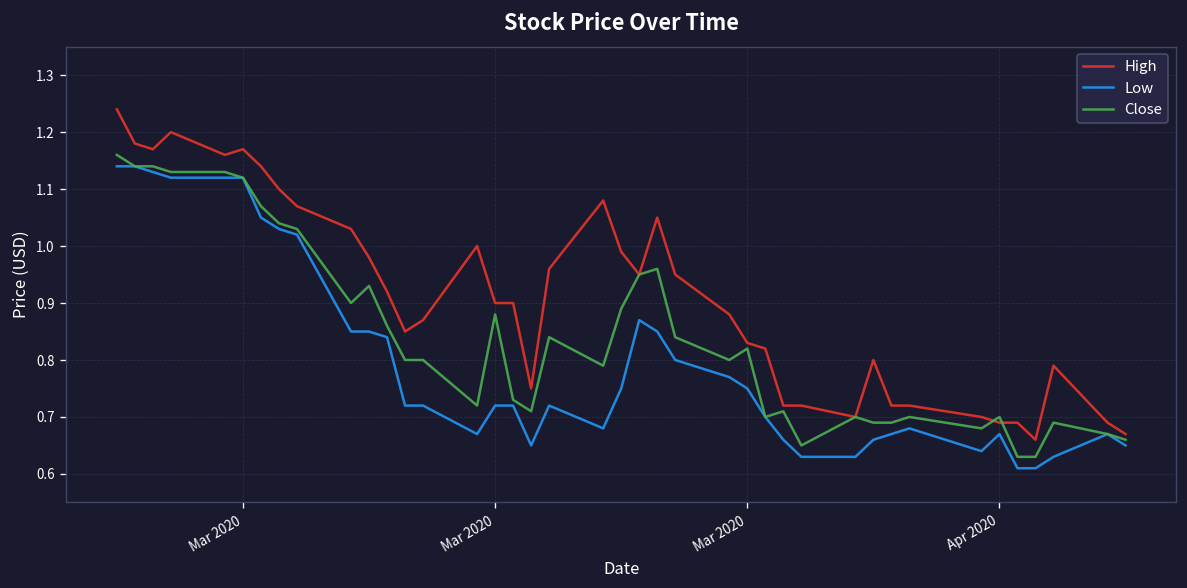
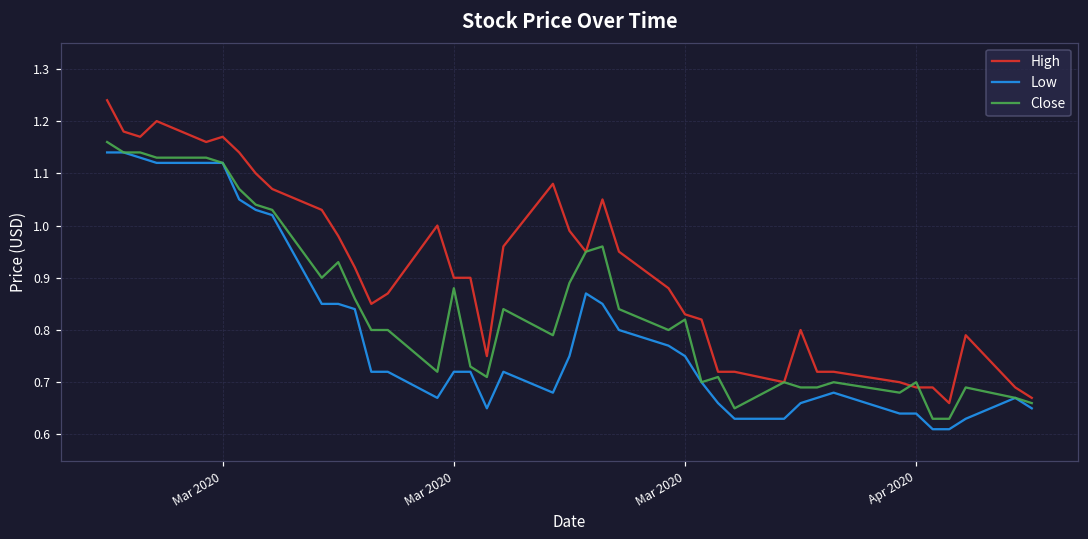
  {
    "High": {
      "Apr 2020": 0.69
    },
    "Low": {
-     "Apr 2020": 0.67
+     "Apr 2020": 0.64
    },
    "Close": {
      "Apr 2020": 0.70
    }
  }
